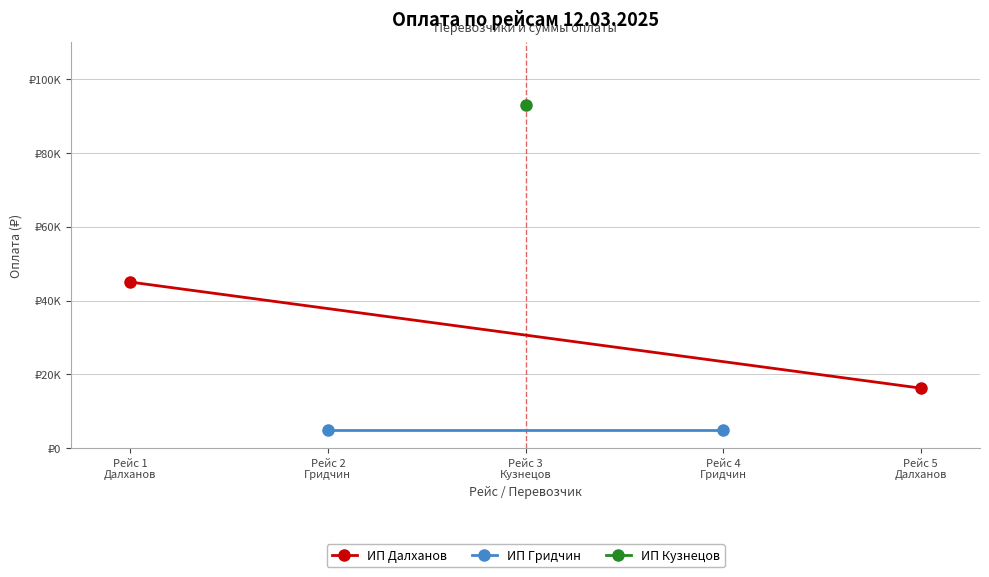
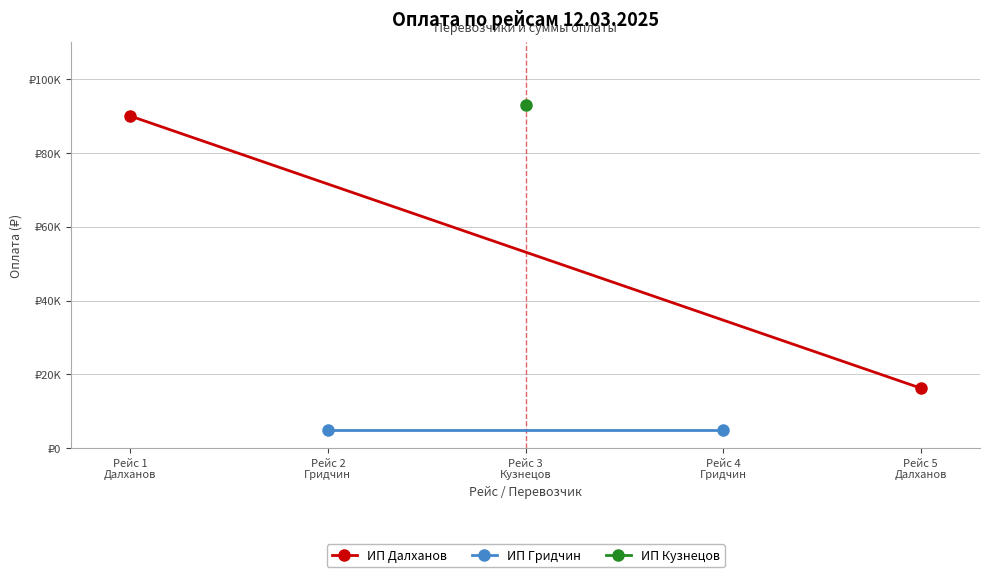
  {
    "ИП Далханов": {
-     "Рейс 1 Далханов": "₽45000",
+     "Рейс 1 Далханов": "₽90000",
      "Рейс 5 Далханов": "₽16000"
    },
    "ИП Гридчин": {
      "Рейс 2 Гридчин": "₽5000",
      "Рейс 4 Гридчин": "₽5000"
    },
    "ИП Кузнецов": {
      "Рейс 3 Кузнецов": "₽93000"
    }
  }
